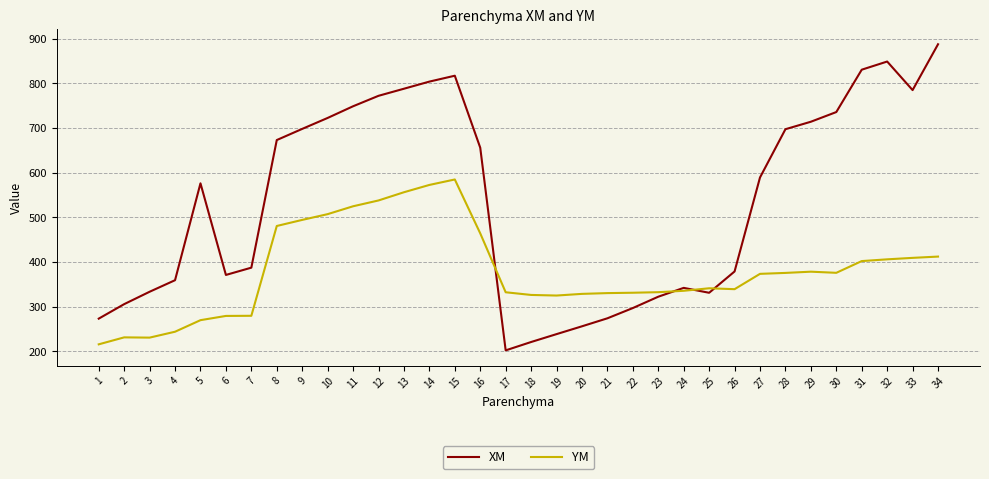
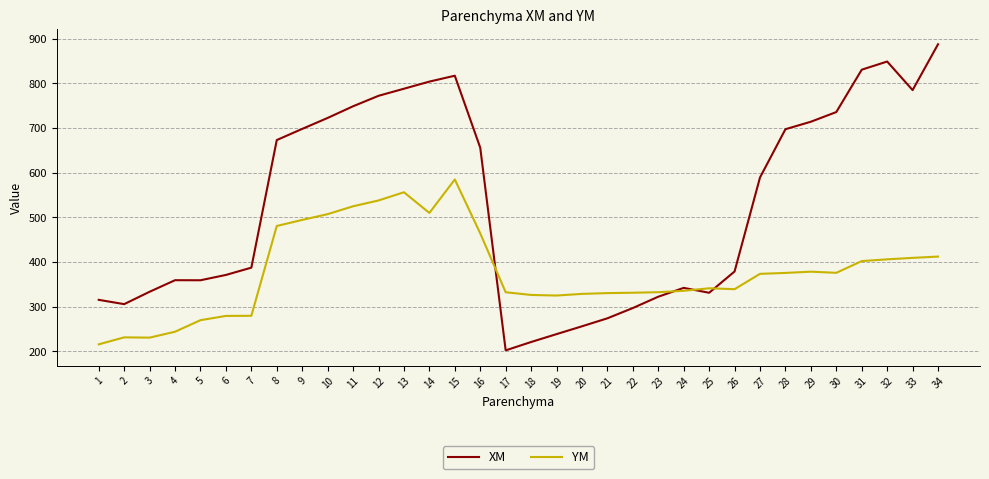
  {
    "XM": {
-     "1": 270,
+     "1": 320,
      "2": 310,
      "3": 330,
      "4": 360,
-     "5": 580,
+     "5": 360,
      "6": 370,
      "7": 390,
      "8": 670,
      "9": 700,
      "10": 720,
      "11": 750,
      "12": 770,
      "13": 790,
      "14": 800,
      "15": 820,
      "16": 660,
      "17": 200,
      "18": 220,
      "19": 240,
      "20": 260,
      "21": 270,
      "22": 300,
      "23": 320,
      "24": 340,
      "25": 330,
      "26": 380,
      "27": 590,
      "28": 700,
      "29": 710,
      "30": 740,
      "31": 830,
      "32": 850,
      "33": 780,
      "34": 890
    },
    "YM": {
      "1": 220,
      "2": 230,
      "3": 230,
      "4": 240,
      "5": 270,
      "6": 280,
      "7": 280,
      "8": 480,
      "9": 490,
      "10": 510,
      "11": 520,
      "12": 540,
      "13": 560,
-     "14": 570,
+     "14": 510,
      "15": 580,
      "16": 460,
      "17": 330,
      "18": 330,
      "19": 330,
      "20": 330,
      "21": 330,
      "22": 330,
      "23": 330,
      "24": 340,
      "25": 340,
      "26": 340,
      "27": 370,
      "28": 380,
      "29": 380,
      "30": 380,
      "31": 400,
      "32": 410,
      "33": 410,
      "34": 410
    }
  }
